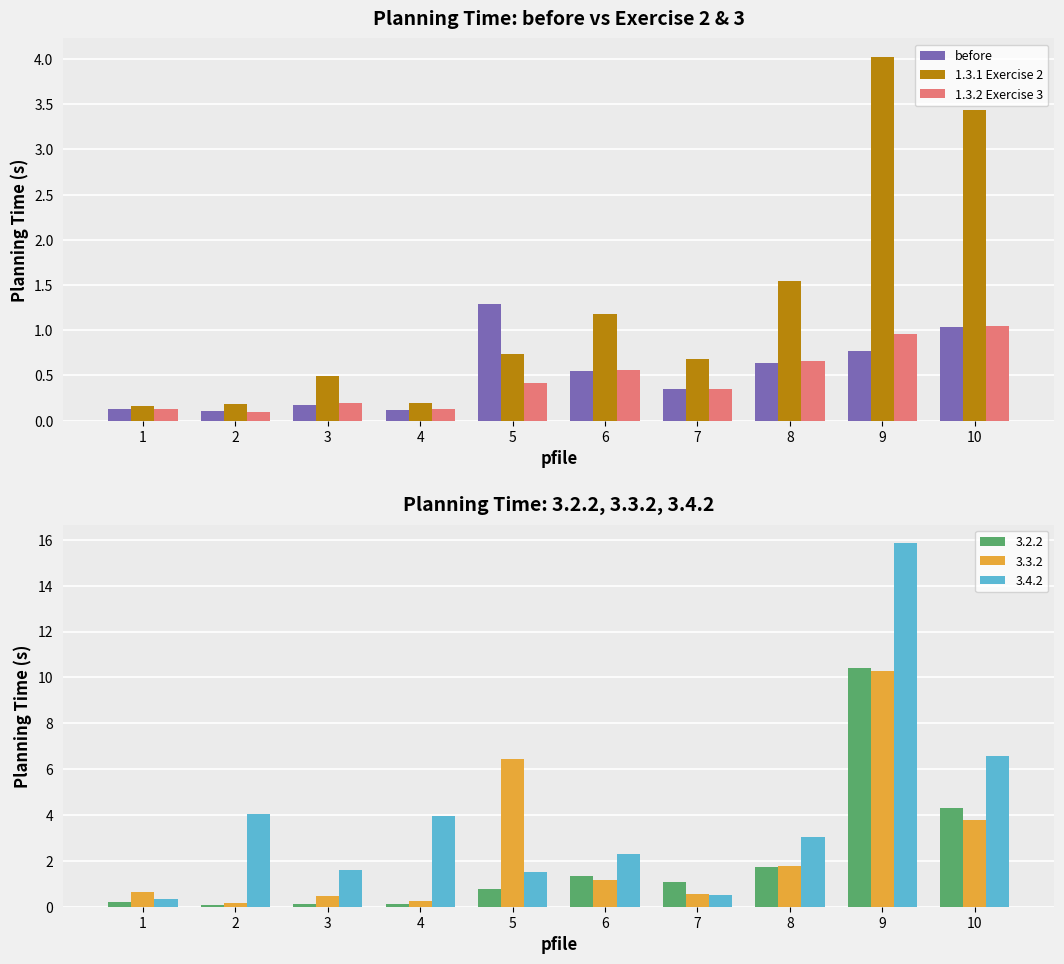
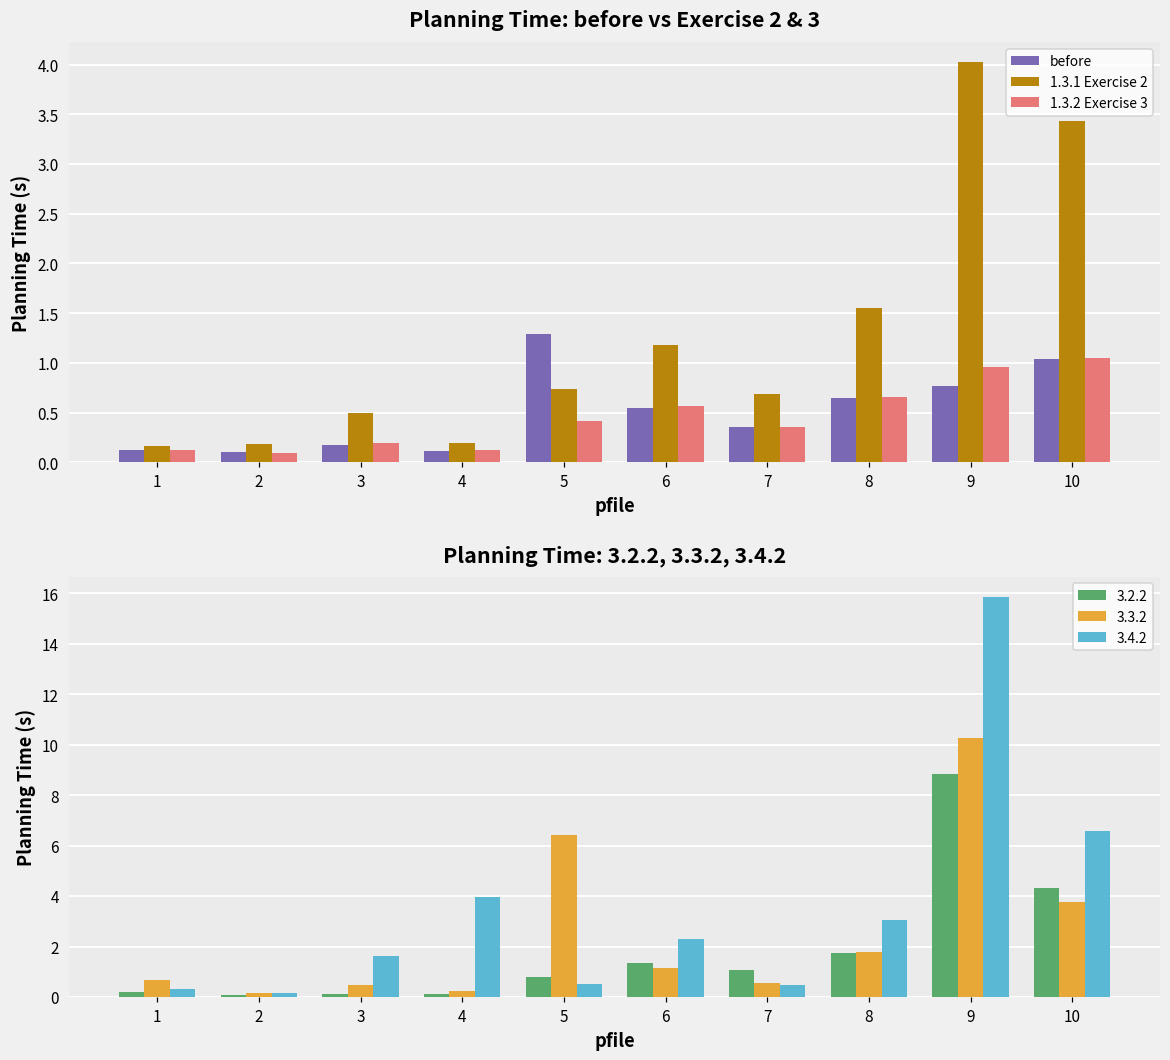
  {
    "Planning Time: before vs Exercise 2 & 3": {
      "before": {
        "1": 0.1,
        "2": 0.1,
        "3": 0.2,
        "4": 0.1,
        "5": 1.3,
        "6": 0.6,
        "7": 0.4,
        "8": 0.6,
        "9": 0.8,
        "10": 1.0
      },
      "1.3.1 Exercise 2": {
        "1": 0.2,
        "2": 0.2,
        "3": 0.5,
        "4": 0.2,
        "5": 0.7,
        "6": 1.2,
        "7": 0.7,
        "8": 1.6,
        "9": 4.0,
        "10": 3.4
      },
      "1.3.2 Exercise 3": {
        "1": 0.1,
        "2": 0.1,
        "3": 0.2,
        "4": 0.1,
        "5": 0.4,
        "6": 0.6,
        "7": 0.4,
        "8": 0.7,
        "9": 1.0,
        "10": 1.0
      }
    },
    "Planning Time: 3.2.2, 3.3.2, 3.4.2": {
      "3.2.2": {
        "1": 0.2,
        "3": 0.1,
        "5": 0.8,
        "6": 1.4,
        "7": 1.1,
        "8": 1.7,
-       "9": 10.4,
+       "9": 8.9,
        "10": 4.3
      },
      "3.3.2": {
        "1": 0.7,
        "2": 0.1,
        "3": 0.5,
        "4": 0.2,
        "5": 6.4,
        "6": 1.2,
        "7": 0.6,
        "8": 1.8,
        "9": 10.3,
        "10": 3.8
      },
      "3.4.2": {
        "1": 0.3,
-       "2": 4.0,
+       "2": 0.2,
        "3": 1.6,
        "4": 4.0,
-       "5": 1.5,
+       "5": 0.5,
        "6": 2.3,
        "7": 0.5,
        "8": 3.0,
        "9": 15.9,
        "10": 6.6
      }
    }
  }
